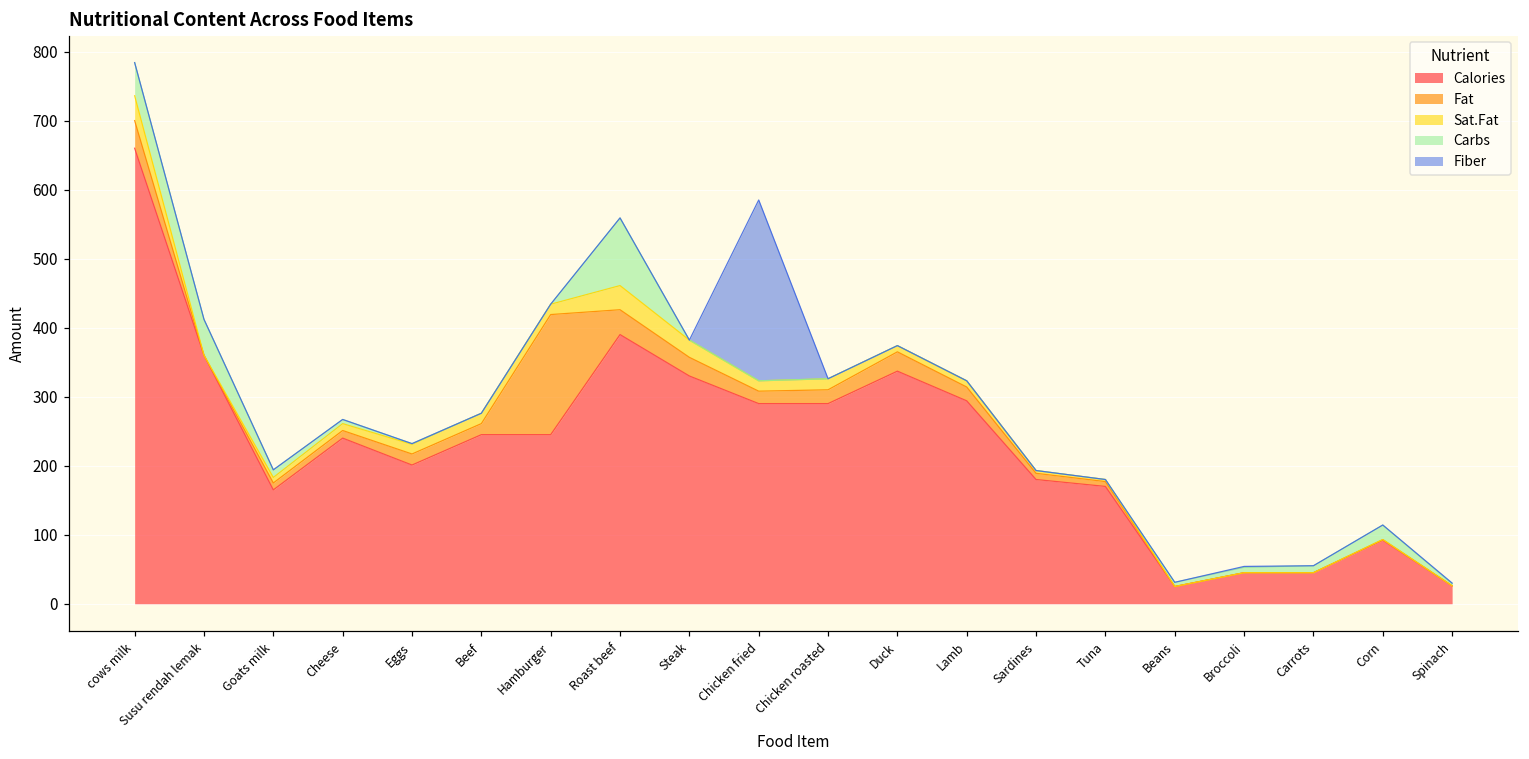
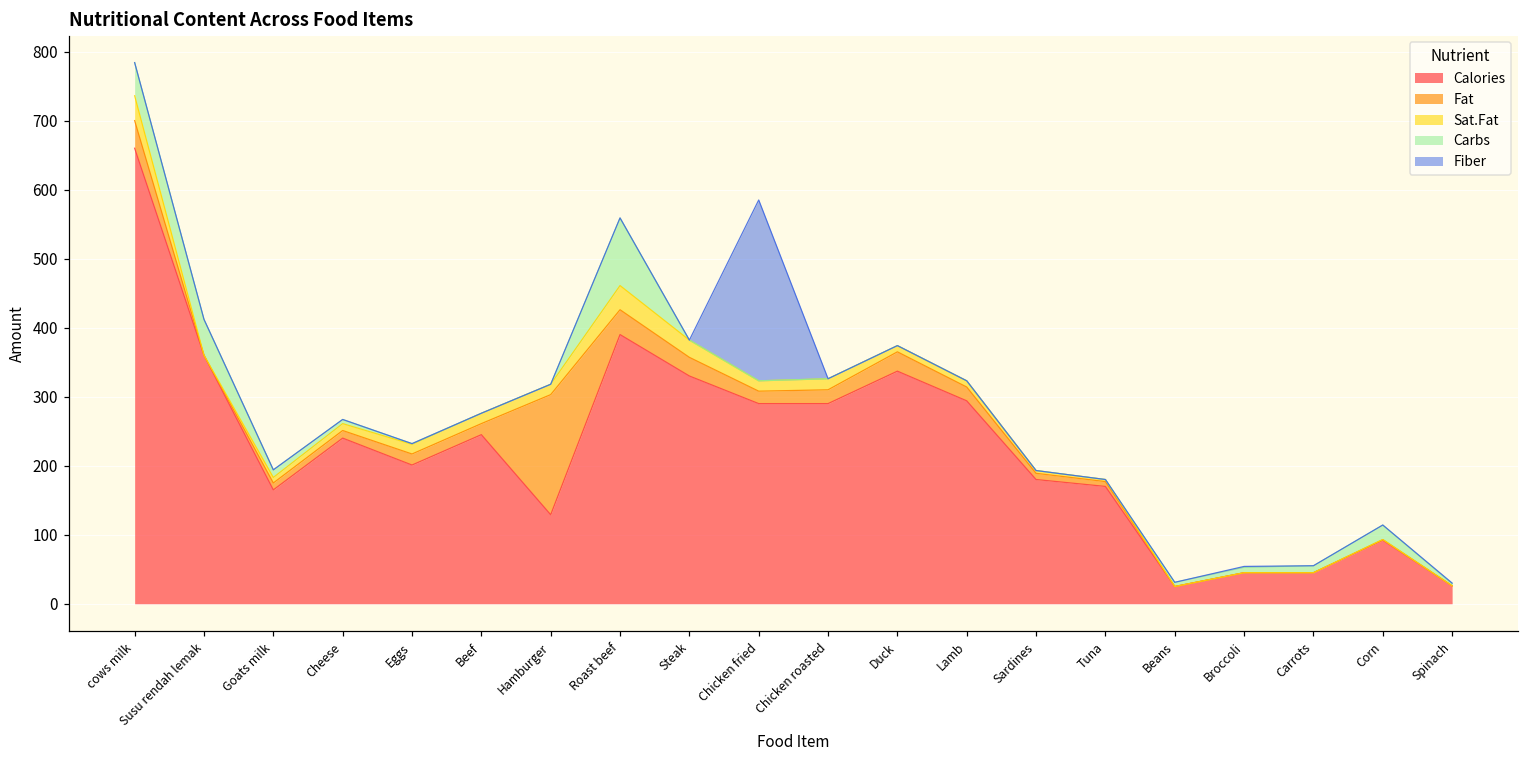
  {
    "Calories": {
      "cows milk": 660,
      "Goats milk": 170,
      "Cheese": 240,
      "Eggs": 200,
      "Beef": 250,
-     "Hamburger": 250,
+     "Hamburger": 130,
      "Roast beef": 390,
      "Steak": 330,
      "Chicken fried": 290,
      "Chicken roasted": 290,
      "Duck": 340,
      "Lamb": 290,
      "Sardines": 180,
      "Tuna": 170
    },
    "Fat": {
      "cows milk": 40,
      "Goats milk": 10,
      "Cheese": 10,
      "Eggs": 20,
      "Beef": 20,
      "Hamburger": 170,
      "Roast beef": 40,
      "Steak": 30,
      "Chicken fried": 20,
      "Chicken roasted": 20,
      "Duck": 30,
      "Lamb": 20
    },
    "Sat.Fat": {
      "cows milk": 40,
      "Goats milk": 10,
      "Cheese": 10,
      "Roast beef": 40
    },
    "Fiber": {
      "Chicken fried": 260
    }
  }
